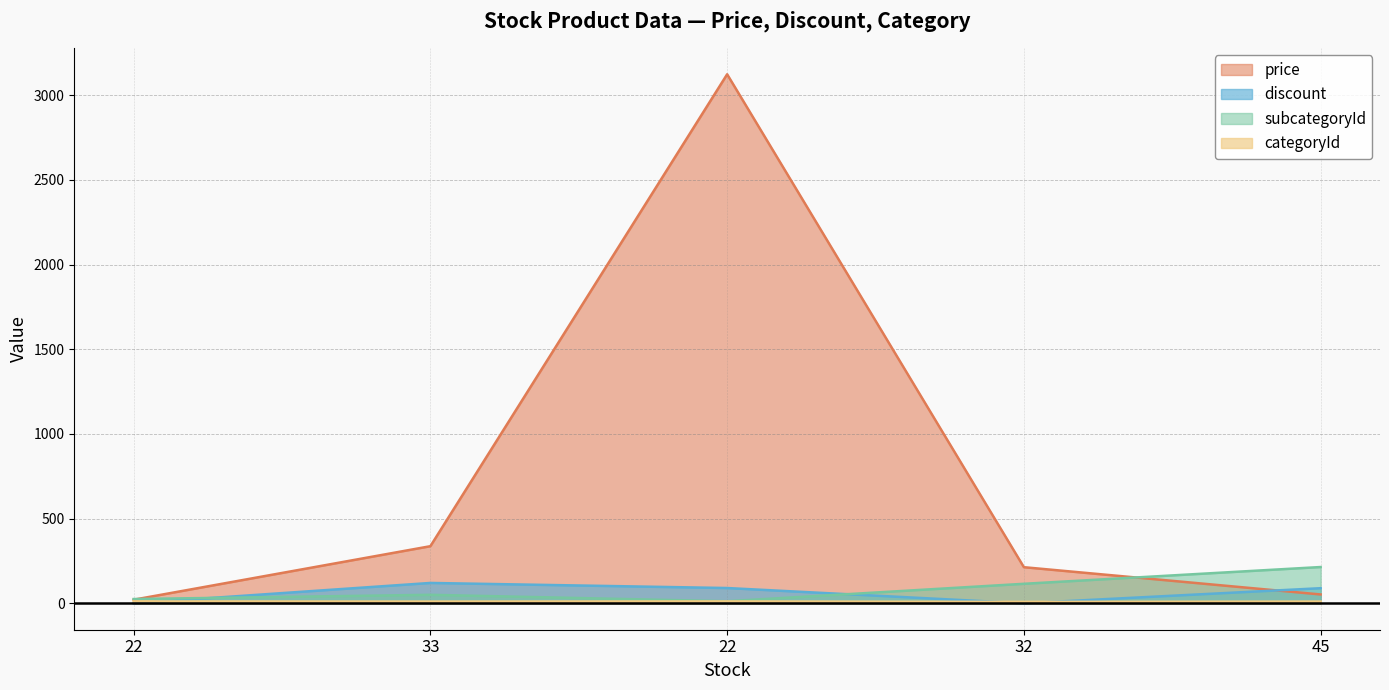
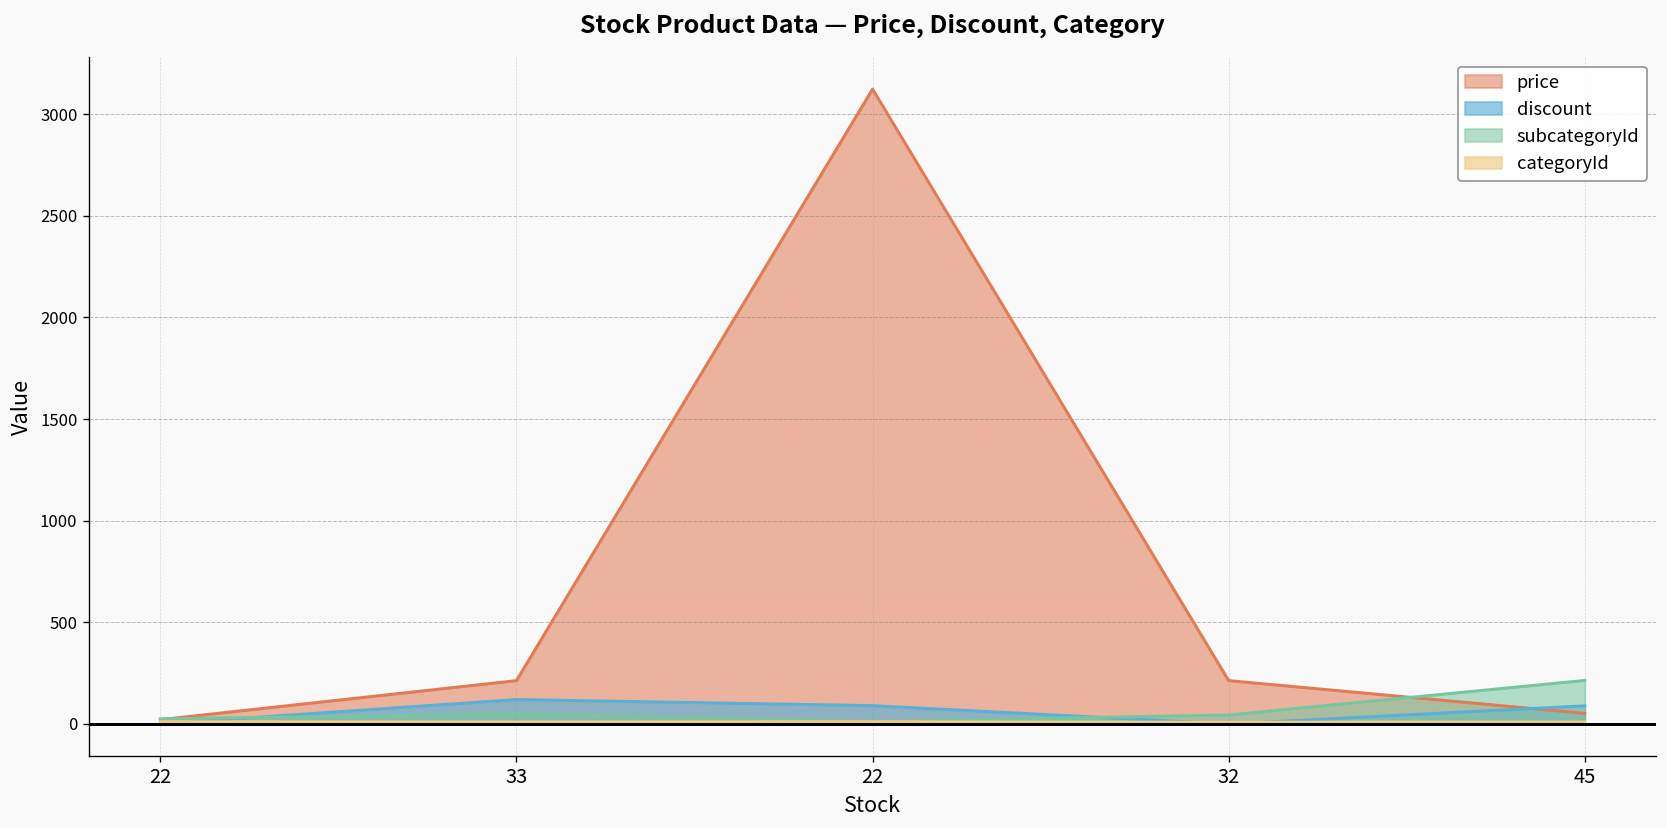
  {
    "price": {
-     "33": 340,
+     "33": 210,
      "32": 210,
      "45": 50
    },
    "discount": {
      "33": 120,
      "45": 90
    },
    "subcategoryId": {
      "33": 50,
-     "32": 120,
+     "32": 40,
      "45": 210
    },
    "categoryId": {
      "33": 10,
      "45": 10
    }
  }
